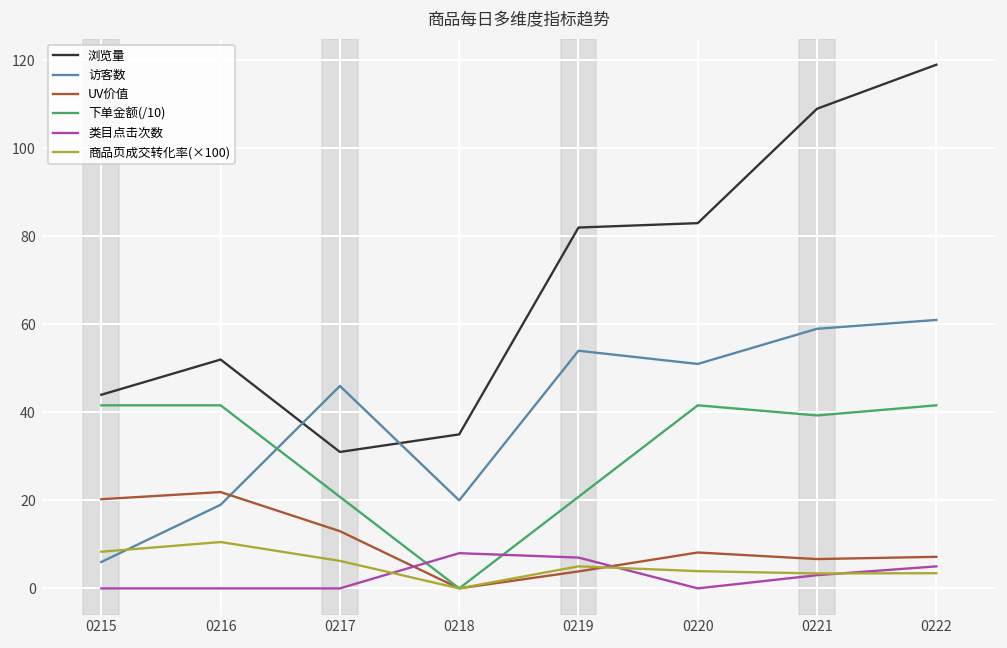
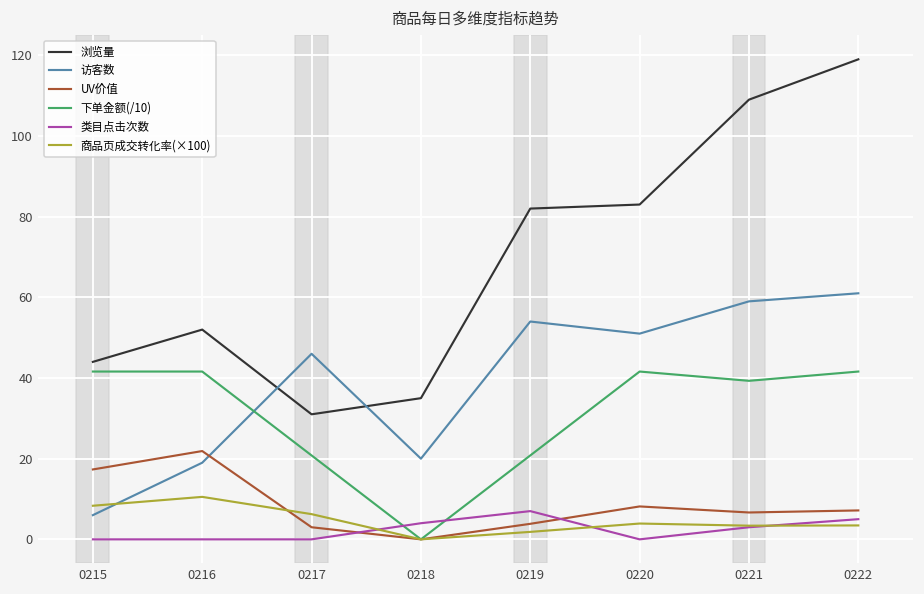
  {
    "浏览量": {
      "0215": 44,
      "0216": 52,
      "0217": 31,
      "0218": 35,
      "0219": 82,
      "0220": 83,
      "0221": 109,
      "0222": 119
    },
    "访客数": {
      "0215": 6,
      "0216": 19,
      "0217": 46,
      "0218": 20,
      "0219": 54,
      "0220": 51,
      "0221": 59,
      "0222": 61
    },
    "UV价值": {
-     "0215": 20,
+     "0215": 17,
      "0216": 22,
-     "0217": 13,
+     "0217": 3,
      "0219": 4,
      "0220": 8,
      "0221": 7,
      "0222": 7
    },
    "下单金额(/10)": {
      "0215": 42,
      "0216": 42,
      "0217": 21,
      "0219": 21,
      "0220": 42,
      "0221": 39,
      "0222": 42
    },
    "类目点击次数": {
      "0215": 0,
      "0216": 0,
      "0217": 0,
-     "0218": 8,
+     "0218": 4,
      "0219": 7,
      "0220": 0,
      "0222": 5
    },
    "商品页成交转化率(×100)": {
      "0215": 8,
      "0216": 11,
      "0217": 6,
-     "0219": 5,
+     "0219": 2,
      "0220": 4,
      "0222": 3
    }
  }
